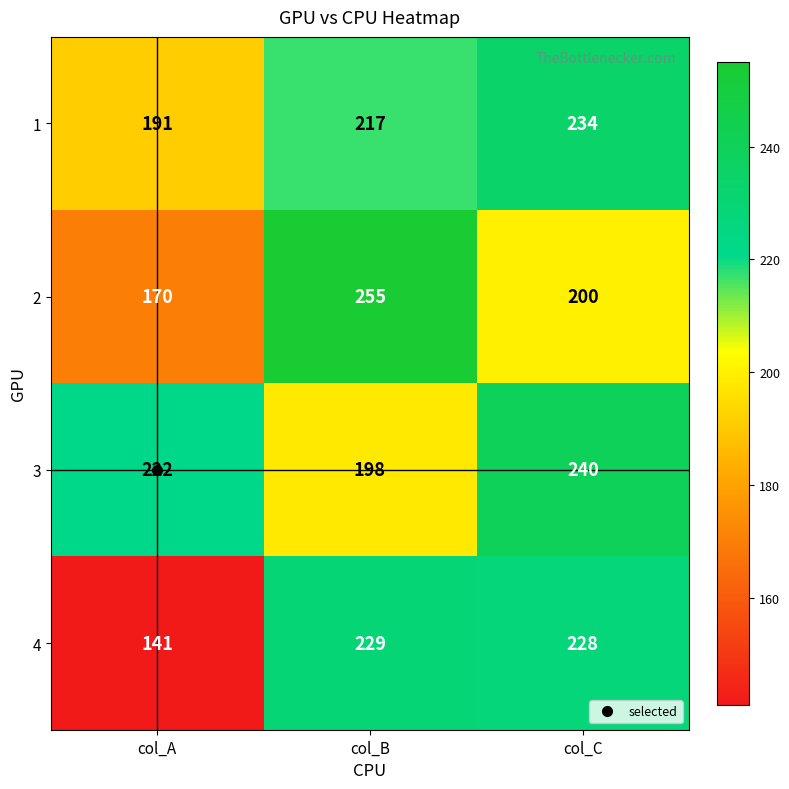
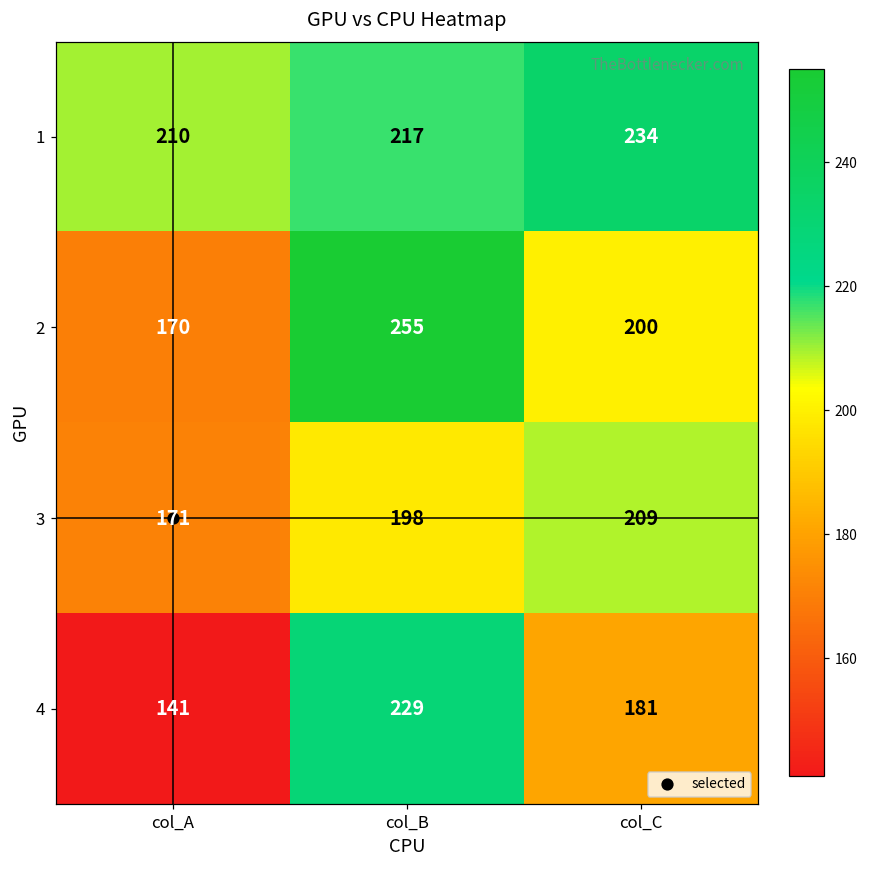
  {
    "1": {
-     "col_A": 191,
+     "col_A": 210,
      "col_B": 217
    },
    "2": {
      "col_A": 170,
      "col_B": 255,
      "col_C": 200
    },
    "3": {
-     "col_A": 222,
+     "col_A": 171,
      "col_B": 198,
-     "col_C": 240
+     "col_C": 209
    },
    "4": {
      "col_A": 141,
      "col_B": 229,
-     "col_C": 228
+     "col_C": 181
    }
  }
